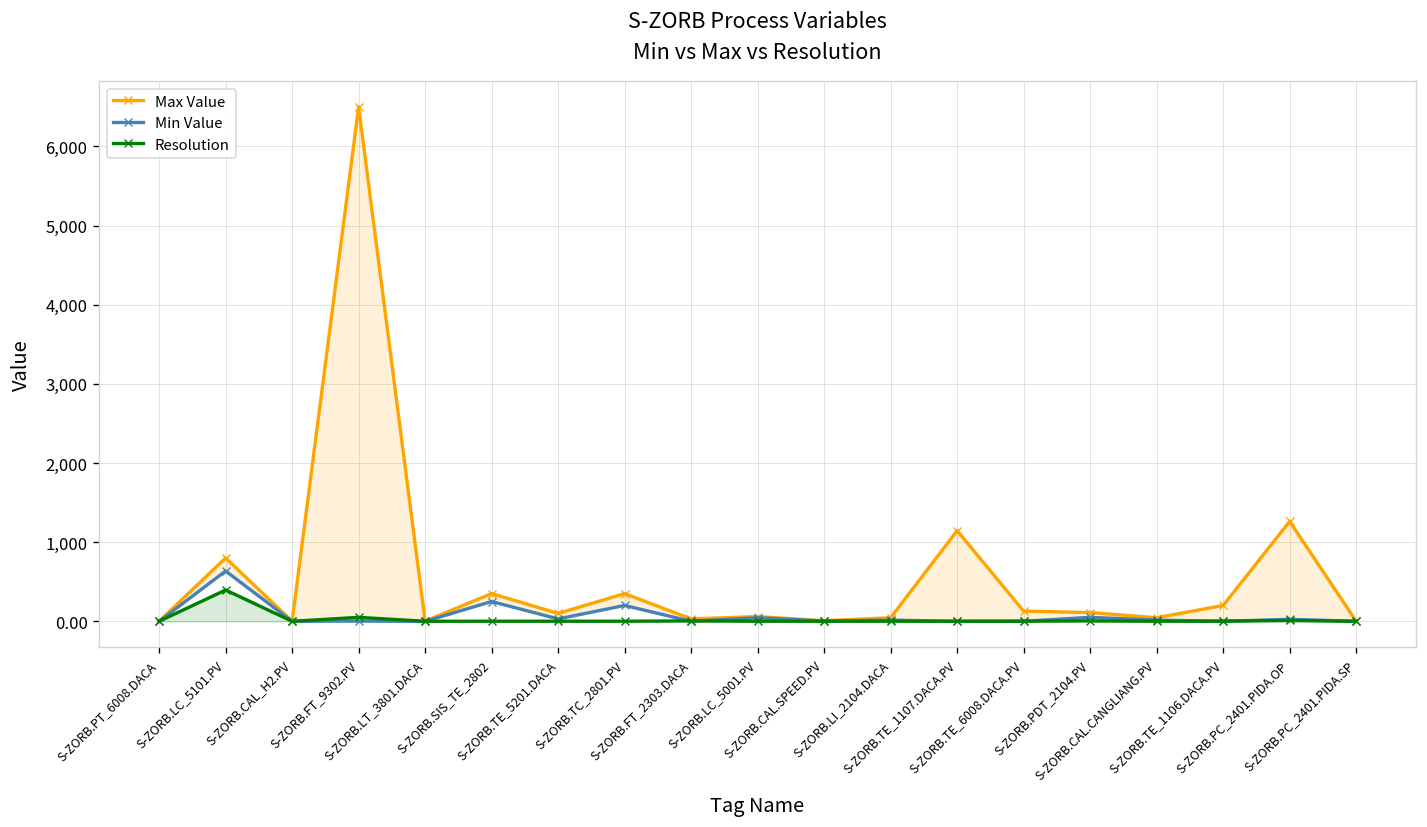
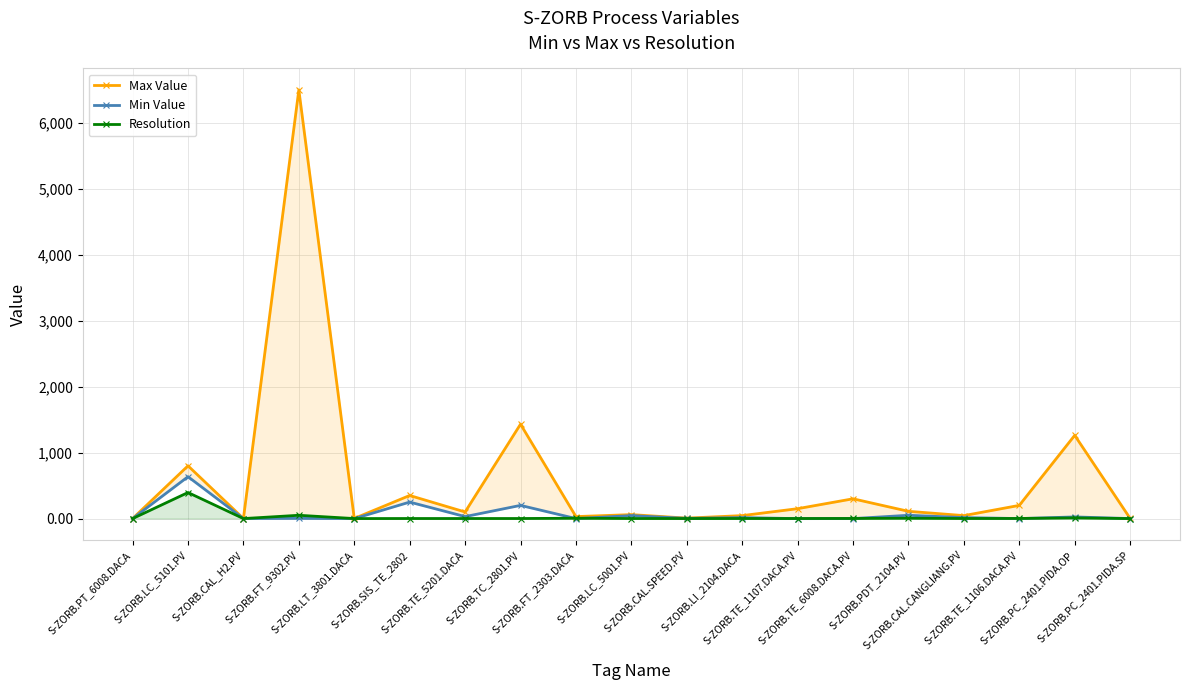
  {
    "Max Value": {
      "S-ZORB.LC_5101.PV": "800",
      "S-ZORB.FT_9302.PV": "6,500",
      "S-ZORB.SIS_TE_2802": "400",
      "S-ZORB.TE_5201.DACA": "100",
-     "S-ZORB.TC_2801.PV": "400",
-     "S-ZORB.TE_1107.DACA.PV": "1,100",
-     "S-ZORB.TE_6008.DACA.PV": "100",
+     "S-ZORB.TC_2801.PV": "1,400",
+     "S-ZORB.TE_1107.DACA.PV": "200",
+     "S-ZORB.TE_6008.DACA.PV": "300",
      "S-ZORB.PDT_2104.PV": "100",
      "S-ZORB.TE_1106.DACA.PV": "200",
      "S-ZORB.PC_2401.PIDA.OP": "1,300"
    },
    "Min Value": {
      "S-ZORB.LC_5101.PV": "600",
      "S-ZORB.FT_9302.PV": "0",
      "S-ZORB.SIS_TE_2802": "300",
      "S-ZORB.TC_2801.PV": "200",
      "S-ZORB.PDT_2104.PV": "100"
    },
    "Resolution": {
      "S-ZORB.LC_5101.PV": "400",
      "S-ZORB.FT_9302.PV": "100",
      "S-ZORB.SIS_TE_2802": "0",
      "S-ZORB.TC_2801.PV": "0",
      "S-ZORB.LC_5001.PV": "0",
      "S-ZORB.PDT_2104.PV": "0"
    }
  }
